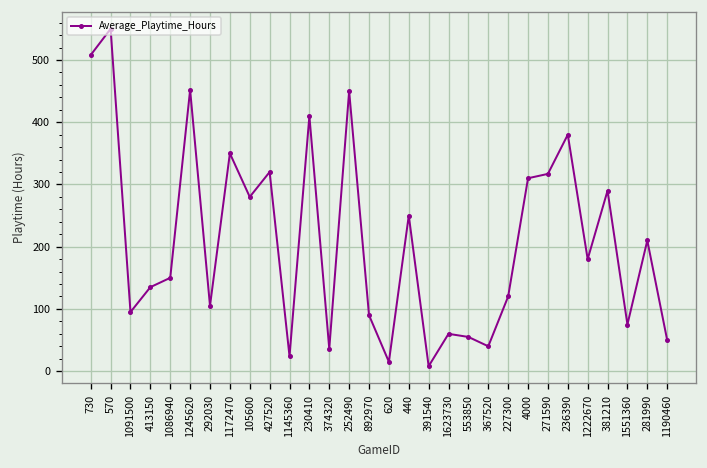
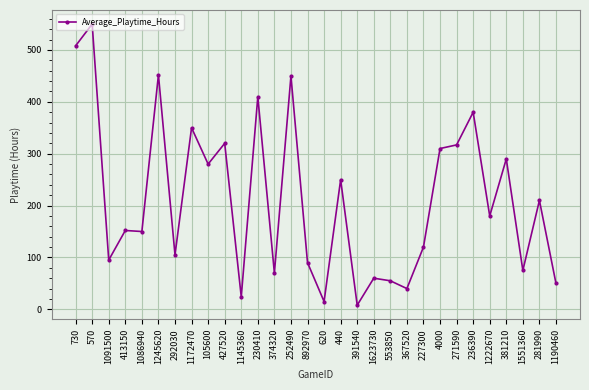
  {
    "730": 510,
    "1091500": 100,
-   "413150": 140,
+   "413150": 150,
    "1086940": 150,
    "1245620": 450,
    "292030": 110,
    "1172470": 350,
    "105600": 280,
    "427520": 320,
    "1145360": 20,
    "230410": 410,
-   "374320": 40,
+   "374320": 70,
    "252490": 450,
    "892970": 90,
    "620": 20,
    "440": 250,
    "391540": 10,
    "1623730": 60,
    "553850": 60,
    "367520": 40,
    "227300": 120,
    "4000": 310,
    "271590": 320,
    "236390": 380,
    "1222670": 180,
    "381210": 290,
    "1551360": 80,
    "281990": 210,
    "1190460": 50
  }
